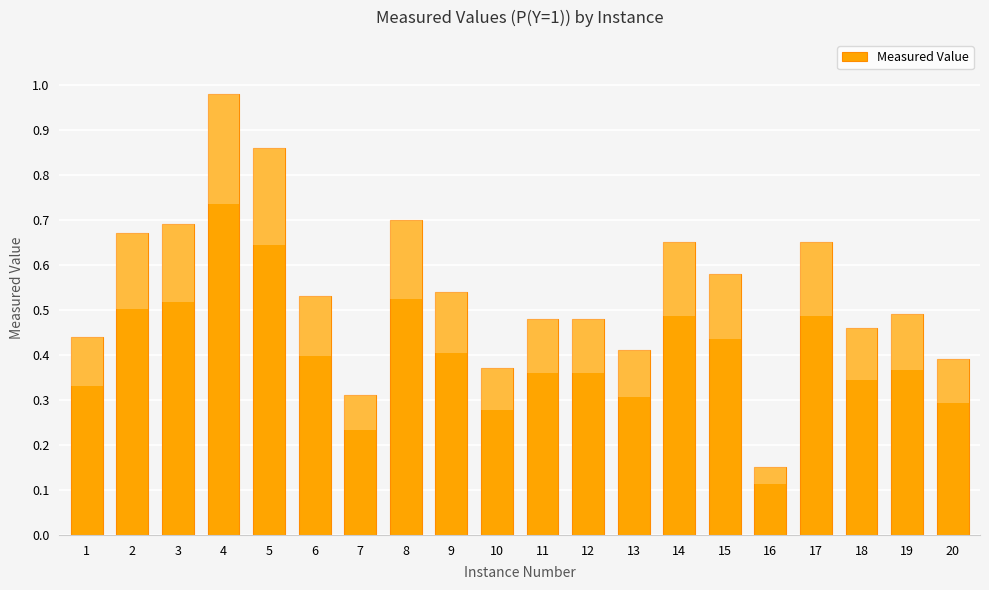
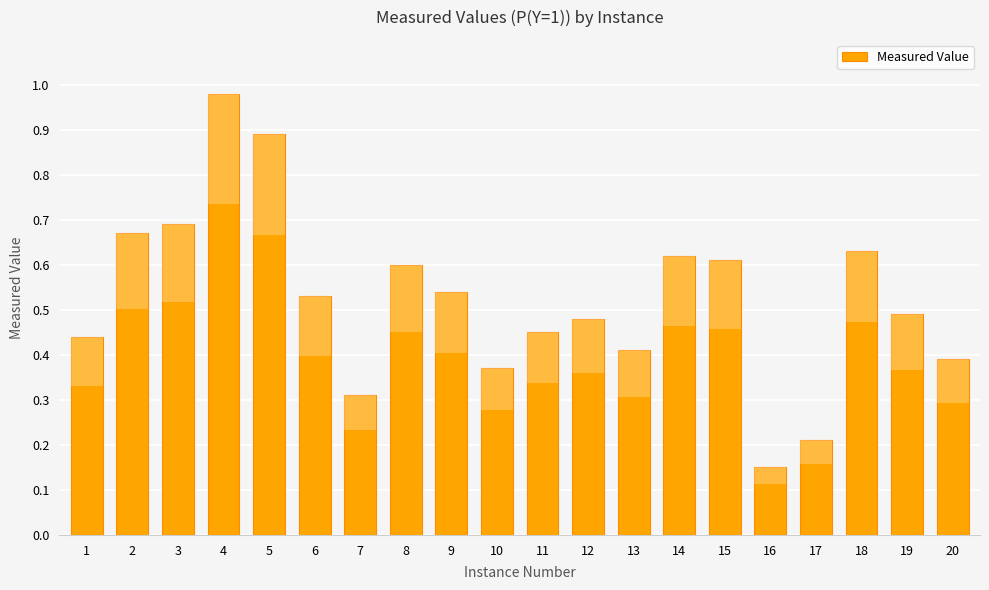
  {
    "1": 0.44,
    "2": 0.67,
    "3": 0.69,
    "4": 0.98,
-   "5": 0.86,
+   "5": 0.89,
    "6": 0.53,
    "7": 0.31,
-   "8": 0.7,
+   "8": 0.6,
    "9": 0.54,
    "10": 0.37,
-   "11": 0.48,
+   "11": 0.45,
    "12": 0.48,
    "13": 0.41,
-   "14": 0.65,
-   "15": 0.58,
+   "14": 0.62,
+   "15": 0.61,
    "16": 0.15,
-   "17": 0.65,
-   "18": 0.46,
+   "17": 0.21,
+   "18": 0.63,
    "19": 0.49,
    "20": 0.39
  }
